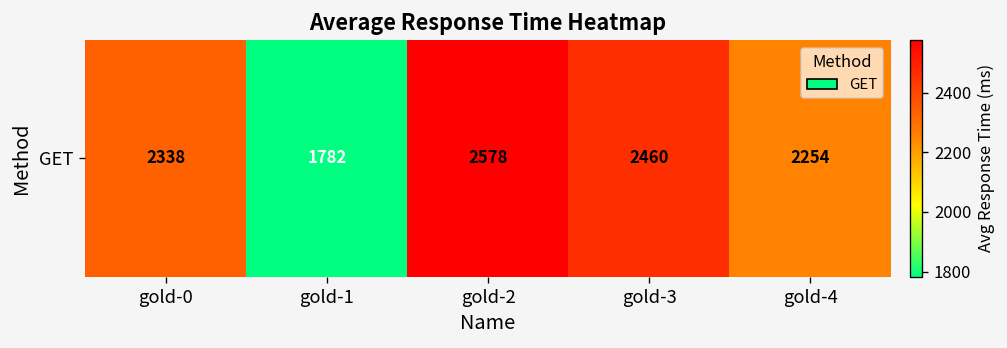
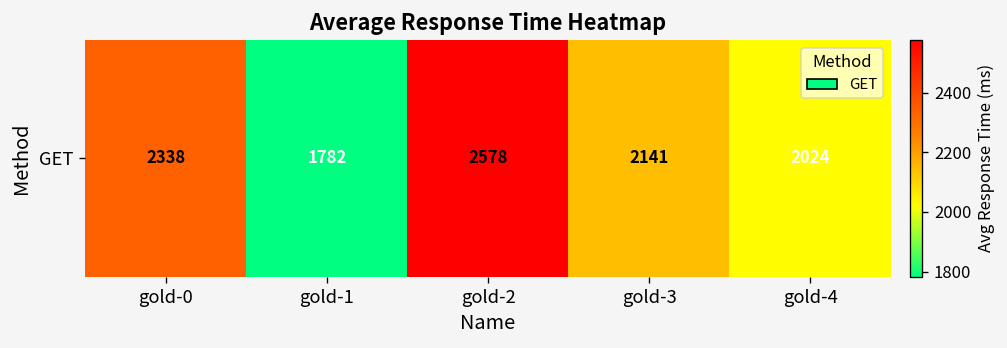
  {
    "GET": {
      "gold-0": 2338,
      "gold-1": 1782,
      "gold-2": 2578,
-     "gold-3": 2460,
-     "gold-4": 2254
+     "gold-3": 2141,
+     "gold-4": 2024
    }
  }
